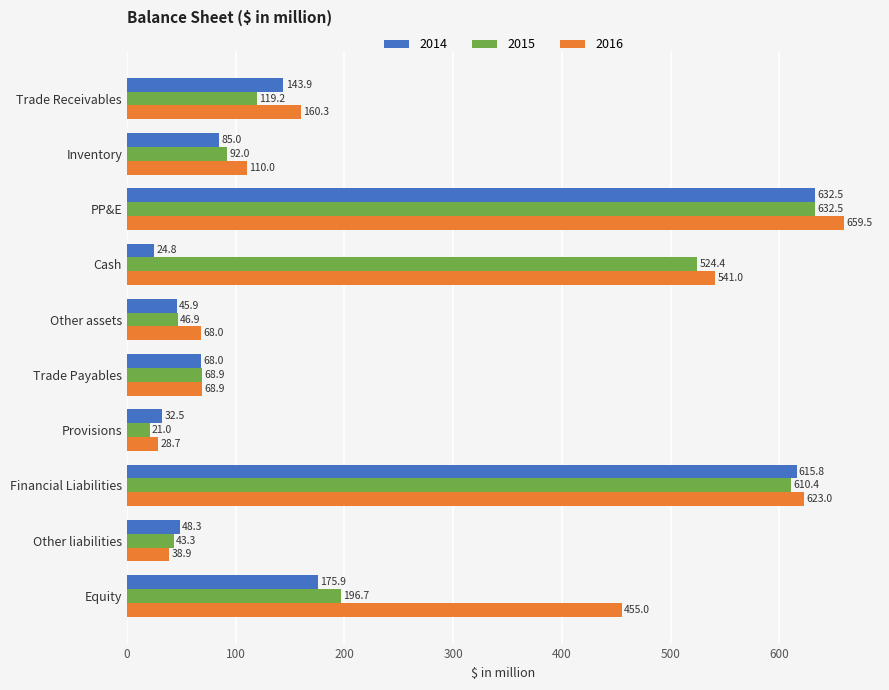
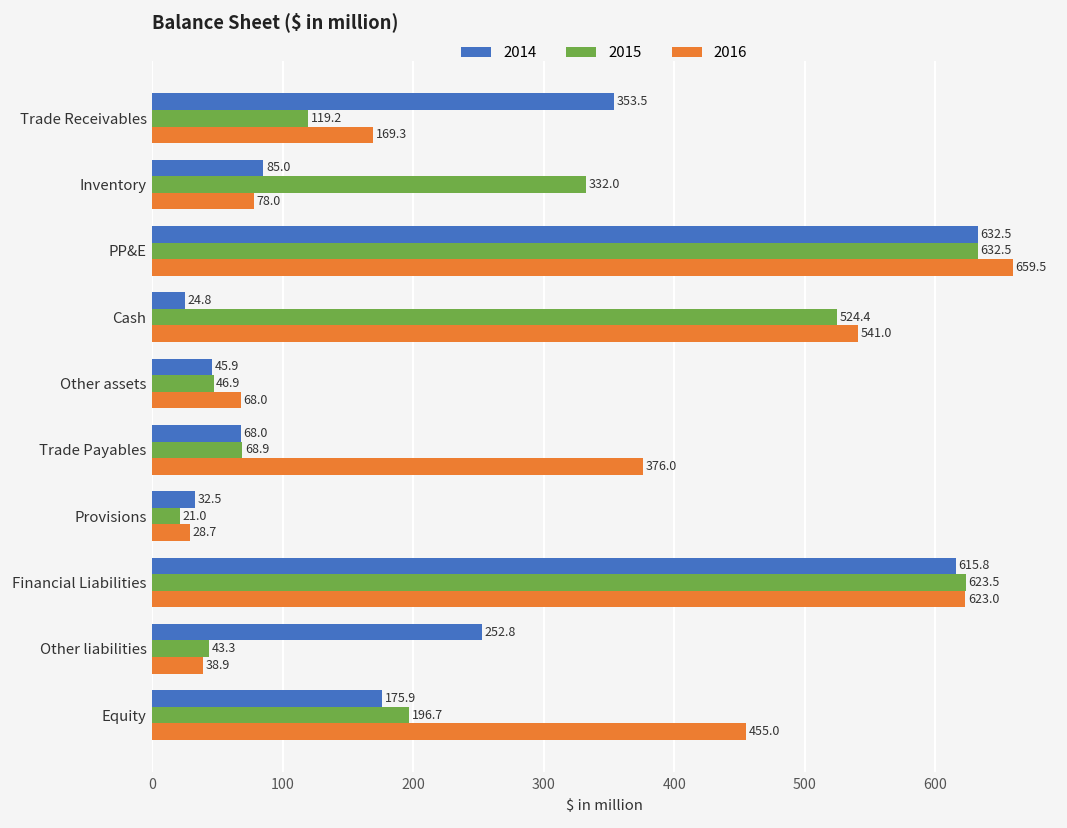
  {
    "2014": {
-     "Trade Receivables": 143.9,
+     "Trade Receivables": 353.5,
      "Inventory": 85.0,
      "PP&E": 632.5,
      "Cash": 24.8,
      "Other assets": 45.9,
      "Trade Payables": 68.0,
      "Provisions": 32.5,
      "Financial Liabilities": 615.8,
-     "Other liabilities": 48.3,
+     "Other liabilities": 252.8,
      "Equity": 175.9
    },
    "2015": {
      "Trade Receivables": 119.2,
-     "Inventory": 92.0,
+     "Inventory": 332.0,
      "PP&E": 632.5,
      "Cash": 524.4,
      "Other assets": 46.9,
      "Trade Payables": 68.9,
      "Provisions": 21.0,
-     "Financial Liabilities": 610.4,
+     "Financial Liabilities": 623.5,
      "Other liabilities": 43.3,
      "Equity": 196.7
    },
    "2016": {
-     "Trade Receivables": 160.3,
-     "Inventory": 110.0,
+     "Trade Receivables": 169.3,
+     "Inventory": 78.0,
      "PP&E": 659.5,
      "Cash": 541.0,
      "Other assets": 68.0,
-     "Trade Payables": 68.9,
+     "Trade Payables": 376.0,
      "Provisions": 28.7,
      "Financial Liabilities": 623.0,
      "Other liabilities": 38.9,
      "Equity": 455.0
    }
  }
